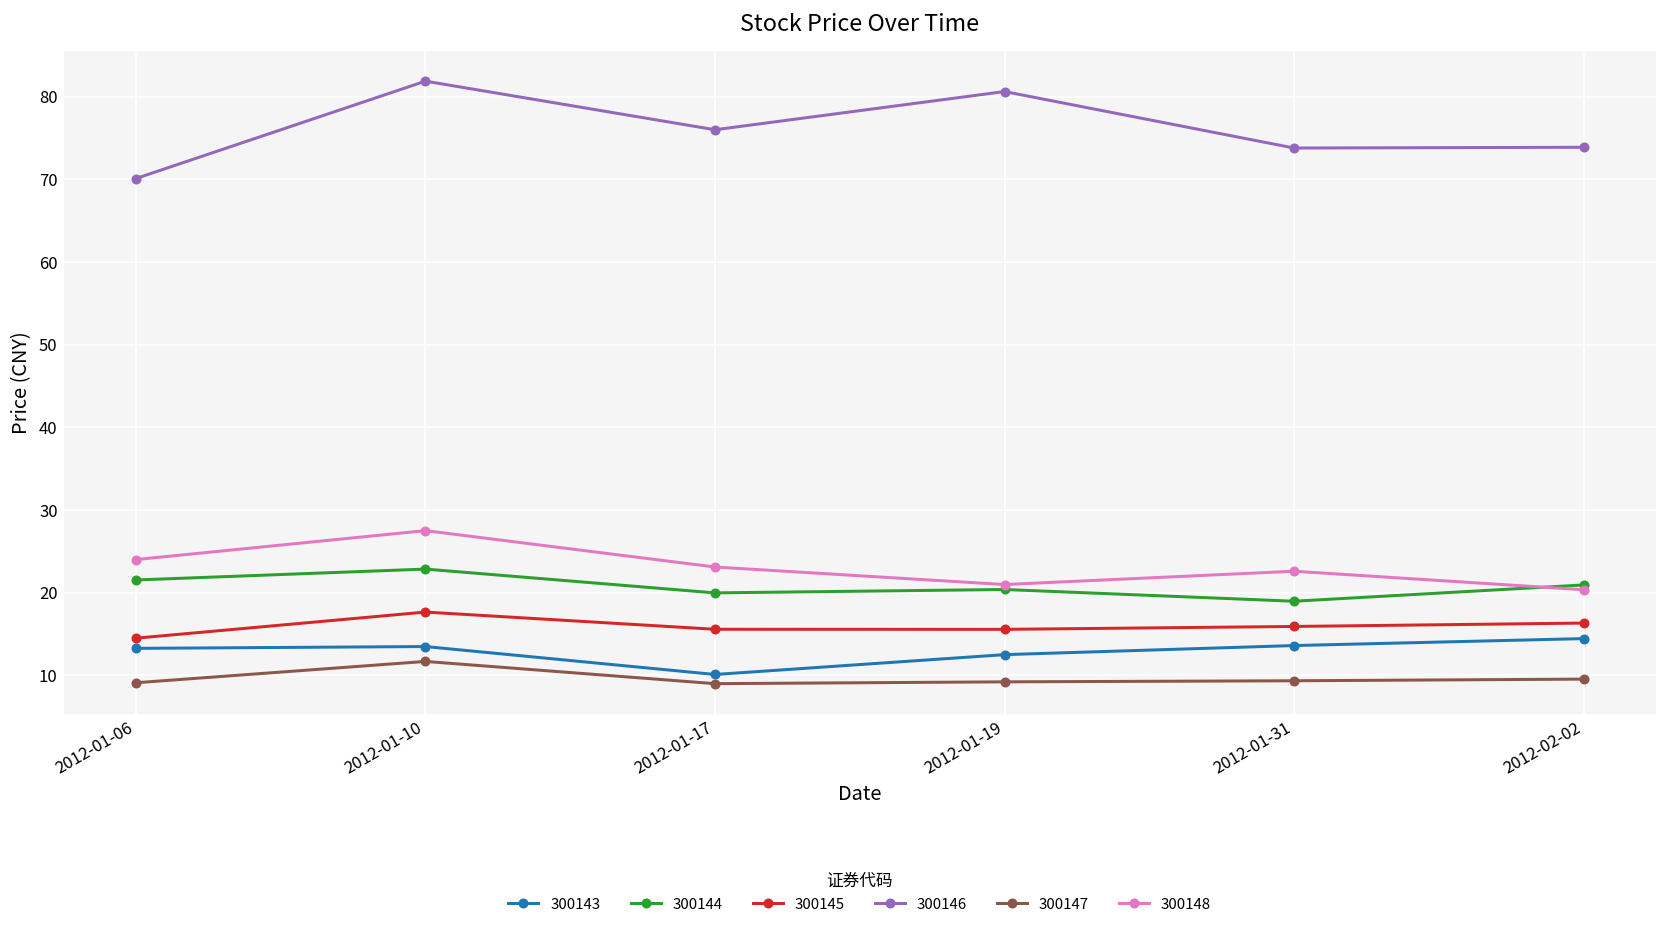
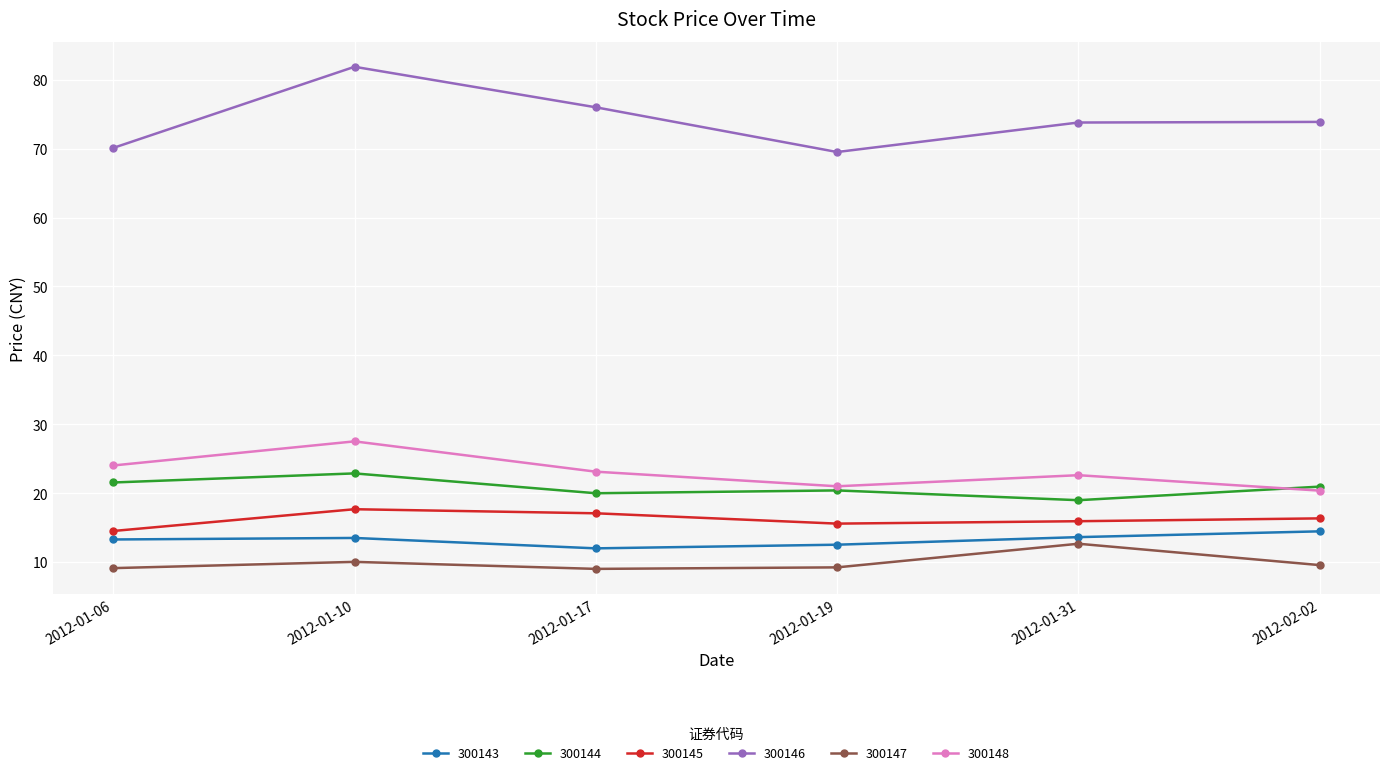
  {
    "300143": {
      "2012-01-06": 13,
      "2012-01-10": 13,
-     "2012-01-17": 10,
+     "2012-01-17": 12,
      "2012-01-19": 13,
      "2012-01-31": 14,
      "2012-02-02": 14
    },
    "300144": {
      "2012-01-06": 22,
      "2012-01-10": 23,
      "2012-01-17": 20,
      "2012-01-19": 20,
      "2012-01-31": 19,
      "2012-02-02": 21
    },
    "300145": {
      "2012-01-06": 15,
      "2012-01-10": 18,
-     "2012-01-17": 16,
+     "2012-01-17": 17,
      "2012-01-19": 16,
      "2012-01-31": 16,
      "2012-02-02": 16
    },
    "300146": {
      "2012-01-06": 70,
      "2012-01-10": 82,
      "2012-01-17": 76,
-     "2012-01-19": 81,
+     "2012-01-19": 70,
      "2012-01-31": 74,
      "2012-02-02": 74
    },
    "300147": {
      "2012-01-06": 9,
-     "2012-01-10": 12,
+     "2012-01-10": 10,
      "2012-01-17": 9,
      "2012-01-19": 9,
-     "2012-01-31": 9,
+     "2012-01-31": 13,
      "2012-02-02": 10
    },
    "300148": {
      "2012-01-06": 24,
      "2012-01-10": 28,
      "2012-01-17": 23,
      "2012-01-19": 21,
      "2012-01-31": 23,
      "2012-02-02": 20
    }
  }
